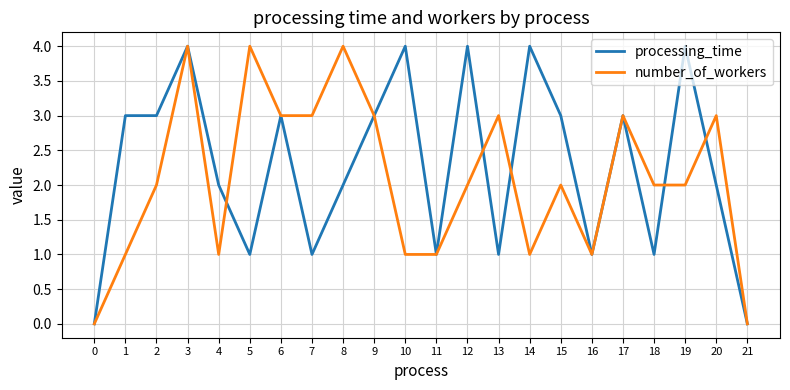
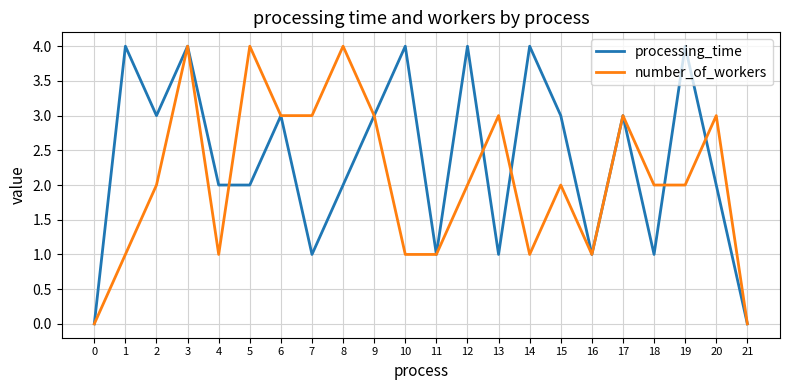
  {
    "processing_time": {
-     "1": 3,
+     "1": 4,
      "2": 3,
      "4": 2,
-     "5": 1,
+     "5": 2,
      "7": 1,
      "8": 2,
      "10": 4,
      "12": 4,
      "13": 1,
      "14": 4,
      "15": 3,
      "18": 1,
      "20": 2
    },
    "number_of_workers": {
      "1": 1,
      "2": 2,
      "4": 1,
      "5": 4,
      "7": 3,
      "8": 4,
      "10": 1,
      "12": 2,
      "13": 3,
      "14": 1,
      "15": 2,
      "18": 2,
      "19": 2,
      "20": 3
    }
  }
